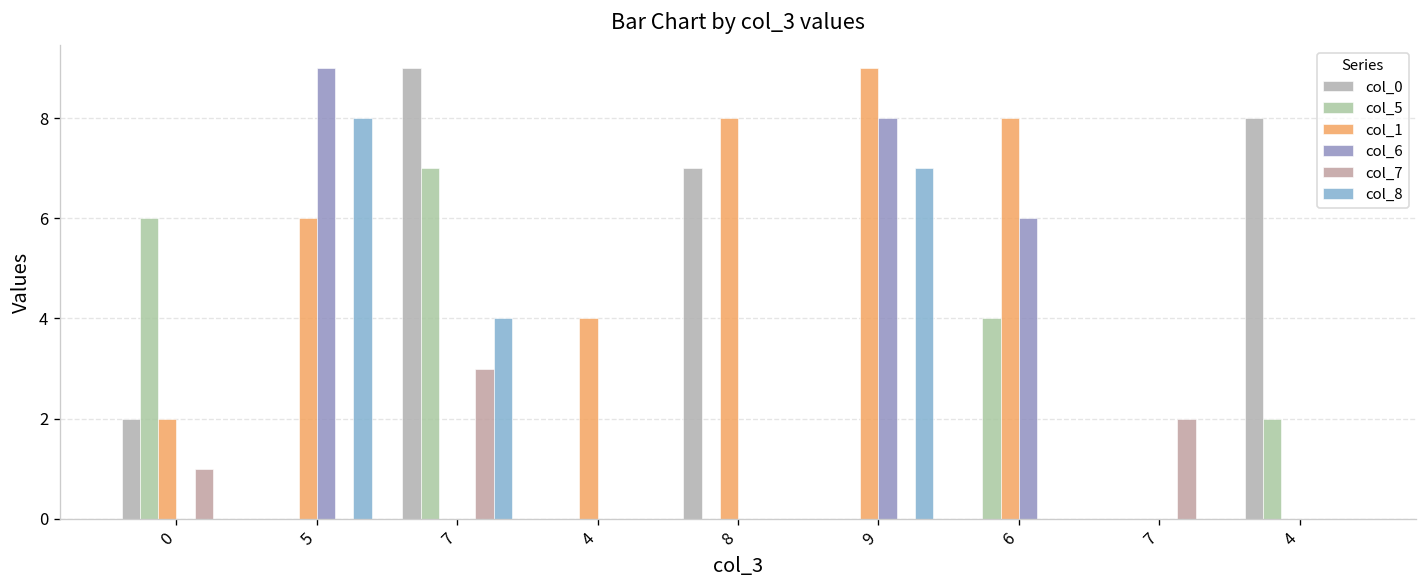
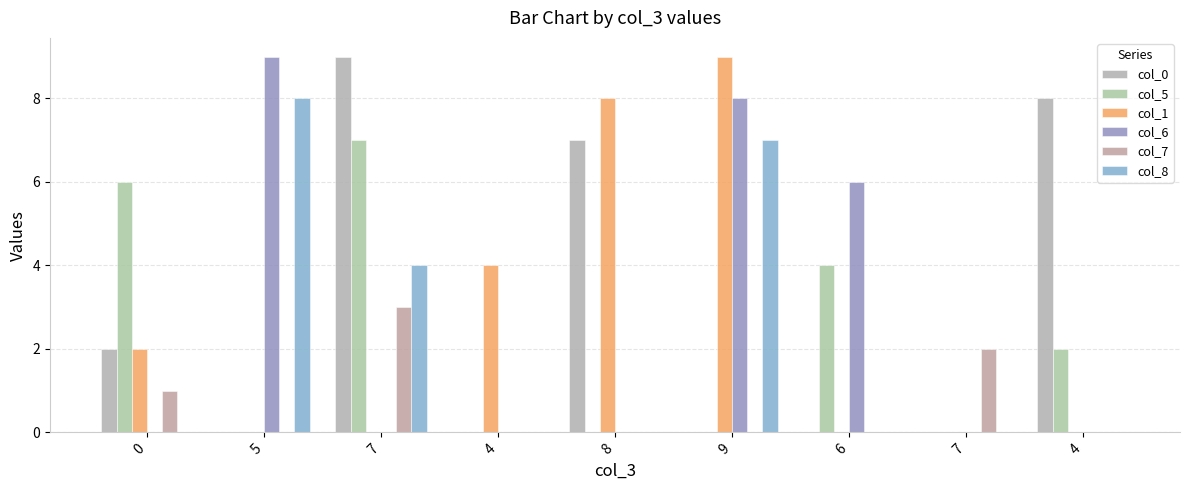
  {
    "col_1": {
      "0": 2,
-     "5": 6,
+     "5": 0,
      "8": 8,
      "9": 9,
-     "6": 8
+     "6": 0
    }
  }
